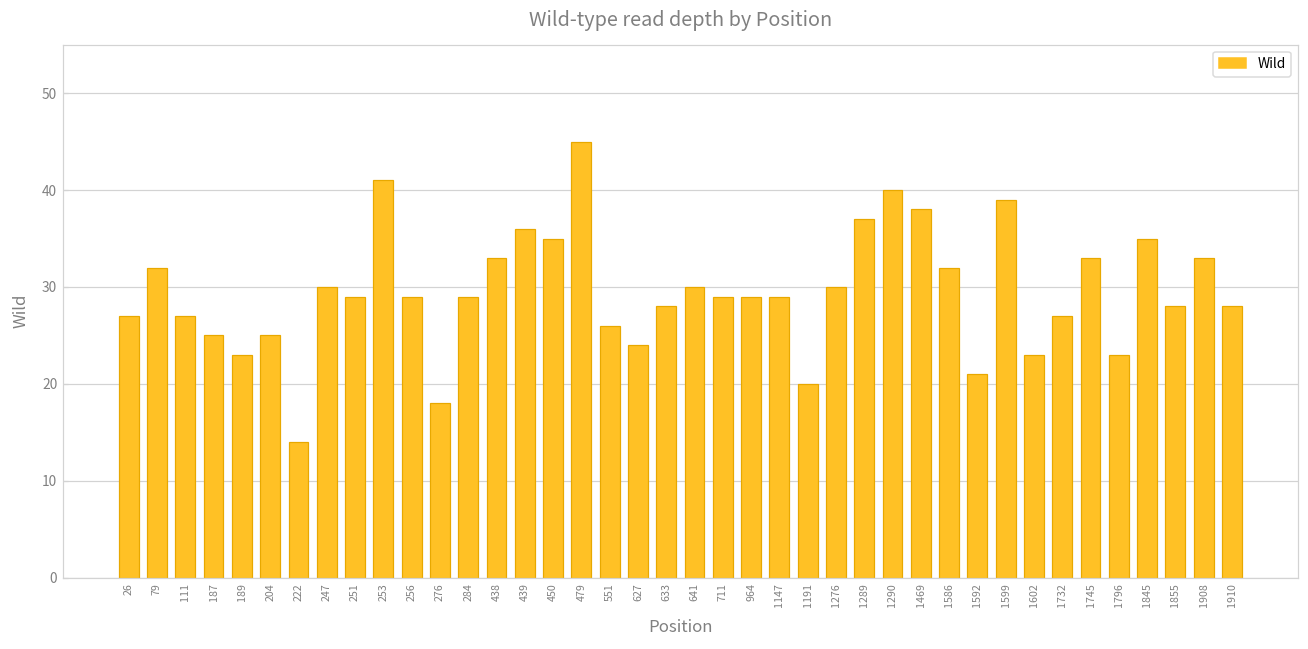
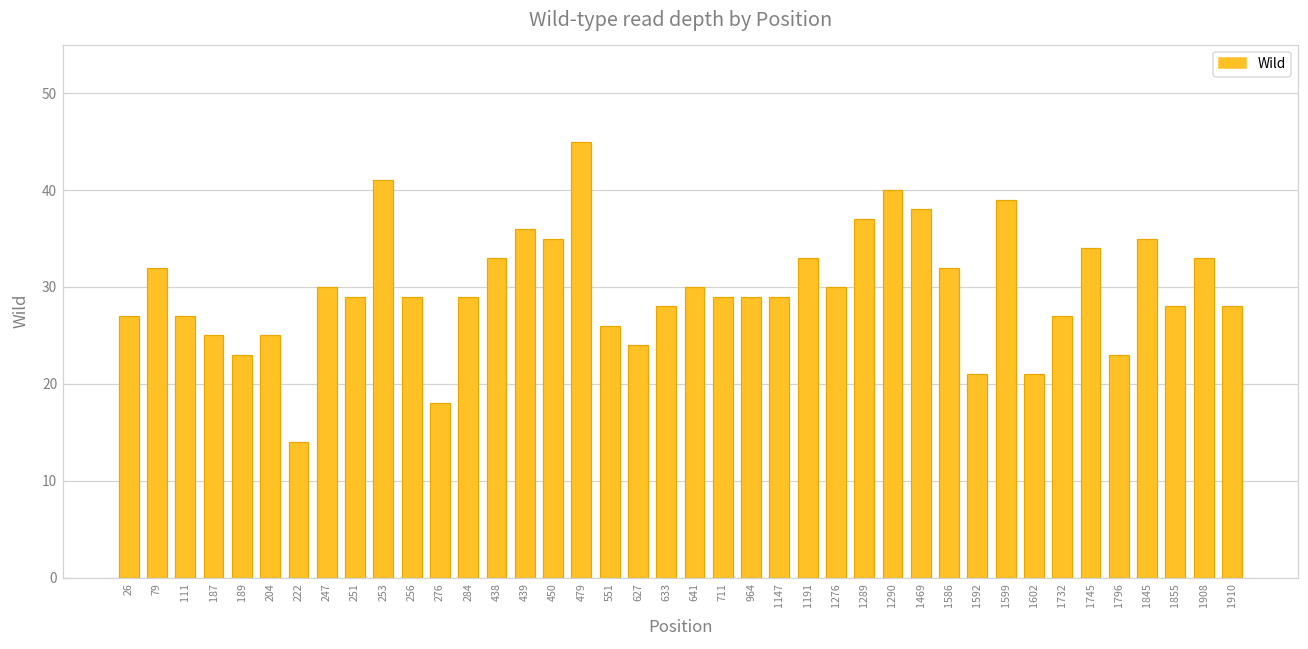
  {
    "26": 27,
    "79": 32,
    "111": 27,
    "187": 25,
    "189": 23,
    "204": 25,
    "222": 14,
    "247": 30,
    "251": 29,
    "253": 41,
    "256": 29,
    "276": 18,
    "284": 29,
    "438": 33,
    "439": 36,
    "450": 35,
    "479": 45,
    "551": 26,
    "627": 24,
    "633": 28,
    "641": 30,
    "711": 29,
    "964": 29,
    "1147": 29,
-   "1191": 20,
+   "1191": 33,
    "1276": 30,
    "1289": 37,
    "1290": 40,
    "1469": 38,
    "1586": 32,
    "1592": 21,
    "1599": 39,
-   "1602": 23,
+   "1602": 21,
    "1732": 27,
-   "1745": 33,
+   "1745": 34,
    "1796": 23,
    "1845": 35,
    "1855": 28,
    "1908": 33,
    "1910": 28
  }
